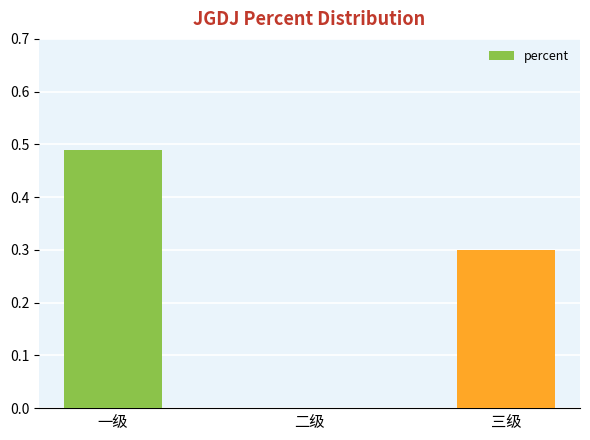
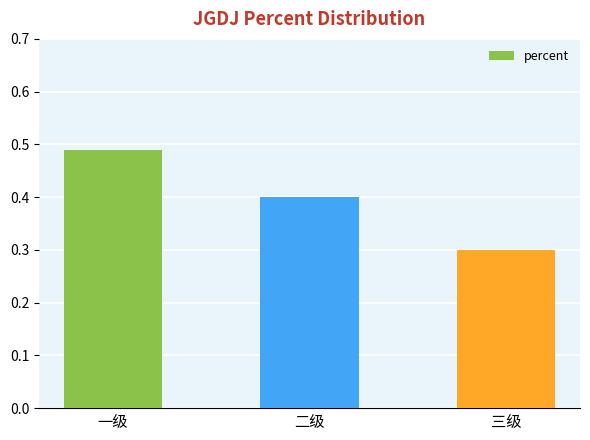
  {
    "一级": 0.49,
-   "二级": 0.0,
+   "二级": 0.4,
    "三级": 0.3
  }
